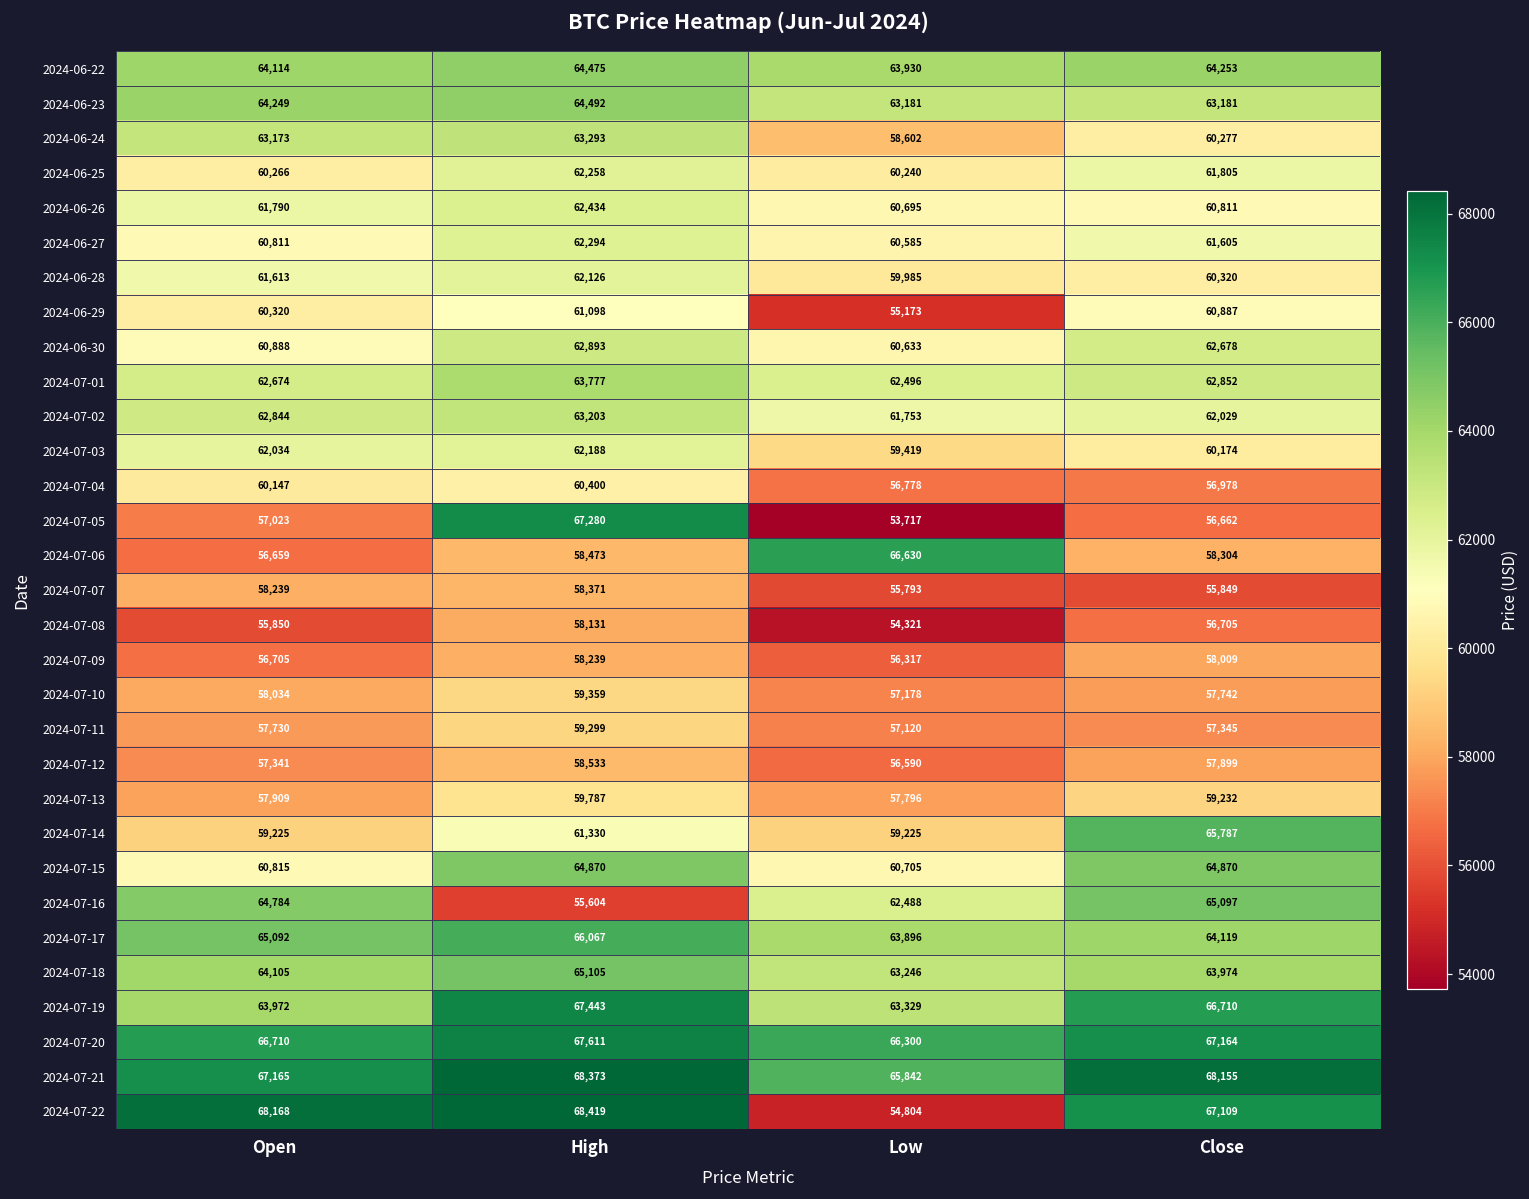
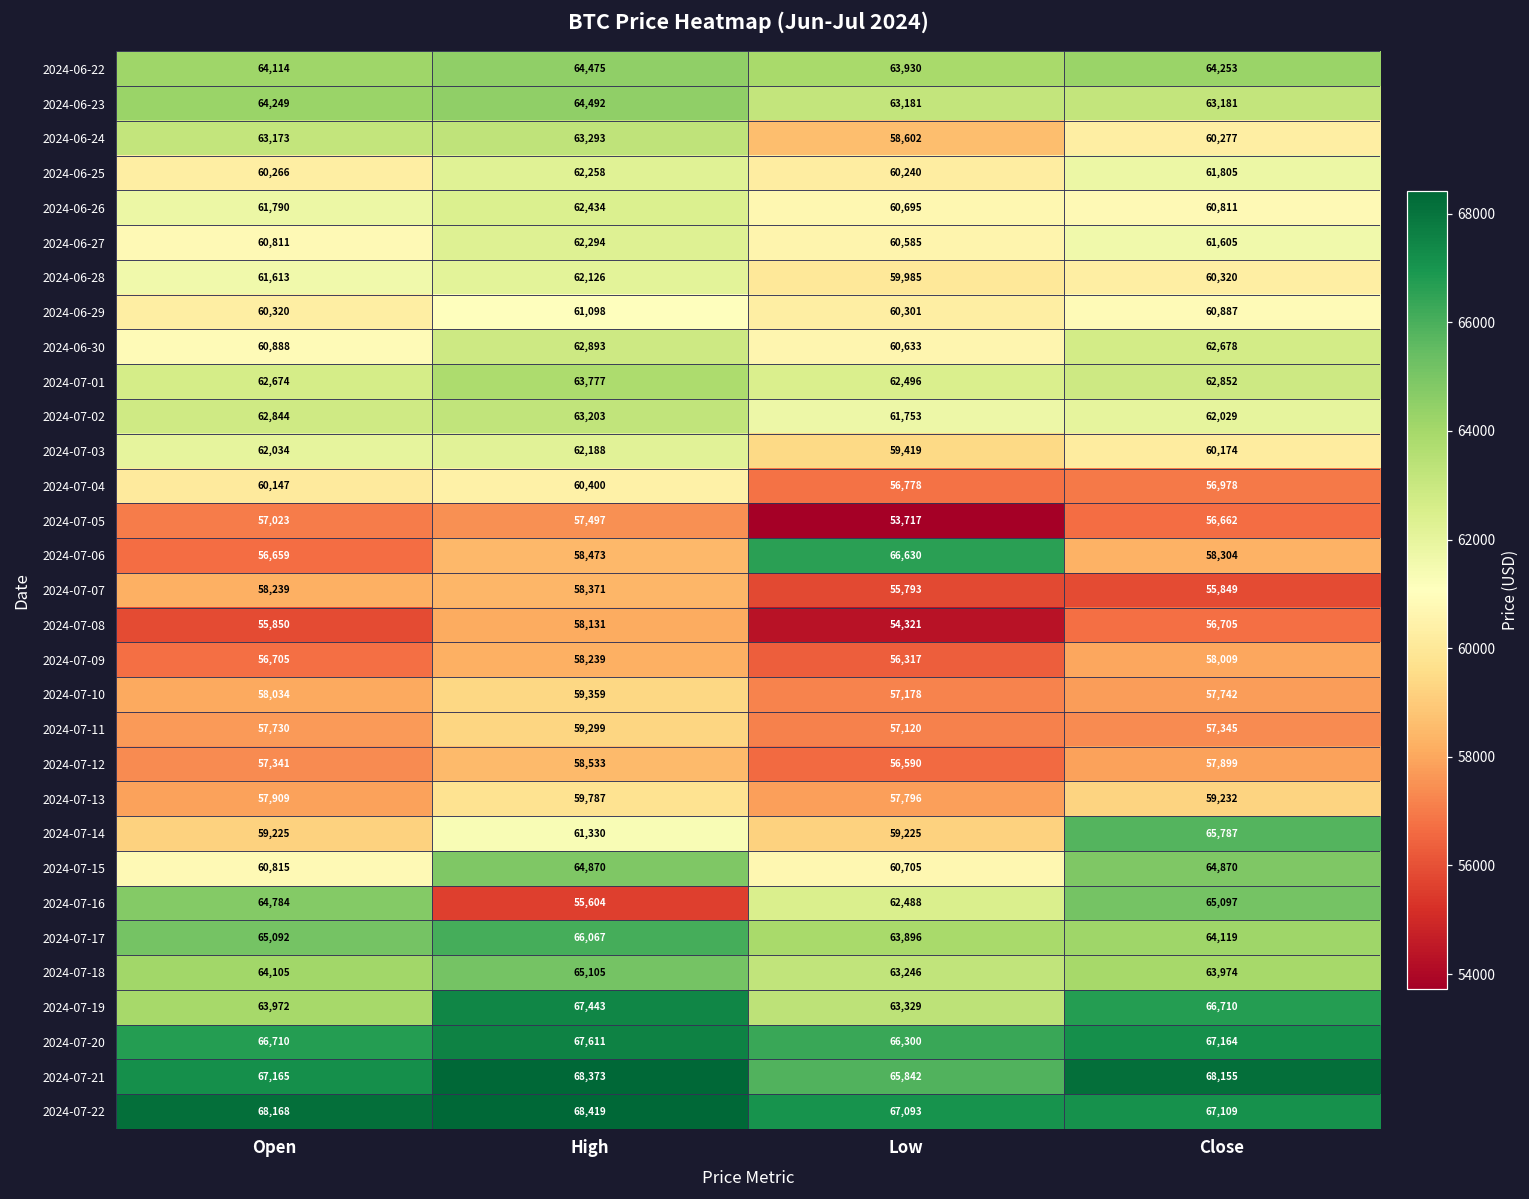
  {
    "2024-06-22": {
      "Open": "64,114",
      "High": "64,475",
      "Low": "63,930",
      "Close": "64,253"
    },
    "2024-06-23": {
      "Open": "64,249",
      "High": "64,492",
      "Low": "63,181",
      "Close": "63,181"
    },
    "2024-06-24": {
      "Open": "63,173",
      "High": "63,293",
      "Low": "58,602",
      "Close": "60,277"
    },
    "2024-06-25": {
      "Open": "60,266",
      "High": "62,258",
      "Low": "60,240",
      "Close": "61,805"
    },
    "2024-06-26": {
      "Open": "61,790",
      "High": "62,434",
      "Low": "60,695",
      "Close": "60,811"
    },
    "2024-06-27": {
      "Open": "60,811",
      "High": "62,294",
      "Low": "60,585",
      "Close": "61,605"
    },
    "2024-06-28": {
      "Open": "61,613",
      "High": "62,126",
      "Low": "59,985",
      "Close": "60,320"
    },
    "2024-06-29": {
      "Open": "60,320",
      "High": "61,098",
-     "Low": "55,173",
+     "Low": "60,301",
      "Close": "60,887"
    },
    "2024-06-30": {
      "Open": "60,888",
      "High": "62,893",
      "Low": "60,633",
      "Close": "62,678"
    },
    "2024-07-01": {
      "Open": "62,674",
      "High": "63,777",
      "Low": "62,496",
      "Close": "62,852"
    },
    "2024-07-02": {
      "Open": "62,844",
      "High": "63,203",
      "Low": "61,753",
      "Close": "62,029"
    },
    "2024-07-03": {
      "Open": "62,034",
      "High": "62,188",
      "Low": "59,419",
      "Close": "60,174"
    },
    "2024-07-04": {
      "Open": "60,147",
      "High": "60,400",
      "Low": "56,778",
      "Close": "56,978"
    },
    "2024-07-05": {
      "Open": "57,023",
-     "High": "67,280",
+     "High": "57,497",
      "Low": "53,717",
      "Close": "56,662"
    },
    "2024-07-06": {
      "Open": "56,659",
      "High": "58,473",
      "Low": "66,630",
      "Close": "58,304"
    },
    "2024-07-07": {
      "Open": "58,239",
      "High": "58,371",
      "Low": "55,793",
      "Close": "55,849"
    },
    "2024-07-08": {
      "Open": "55,850",
      "High": "58,131",
      "Low": "54,321",
      "Close": "56,705"
    },
    "2024-07-09": {
      "Open": "56,705",
      "High": "58,239",
      "Low": "56,317",
      "Close": "58,009"
    },
    "2024-07-10": {
      "Open": "58,034",
      "High": "59,359",
      "Low": "57,178",
      "Close": "57,742"
    },
    "2024-07-11": {
      "Open": "57,730",
      "High": "59,299",
      "Low": "57,120",
      "Close": "57,345"
    },
    "2024-07-12": {
      "Open": "57,341",
      "High": "58,533",
      "Low": "56,590",
      "Close": "57,899"
    },
    "2024-07-13": {
      "Open": "57,909",
      "High": "59,787",
      "Low": "57,796",
      "Close": "59,232"
    },
    "2024-07-14": {
      "Open": "59,225",
      "High": "61,330",
      "Low": "59,225",
      "Close": "65,787"
    },
    "2024-07-15": {
      "Open": "60,815",
      "High": "64,870",
      "Low": "60,705",
      "Close": "64,870"
    },
    "2024-07-16": {
      "Open": "64,784",
      "High": "55,604",
      "Low": "62,488",
      "Close": "65,097"
    },
    "2024-07-17": {
      "Open": "65,092",
      "High": "66,067",
      "Low": "63,896",
      "Close": "64,119"
    },
    "2024-07-18": {
      "Open": "64,105",
      "High": "65,105",
      "Low": "63,246",
      "Close": "63,974"
    },
    "2024-07-19": {
      "Open": "63,972",
      "High": "67,443",
      "Low": "63,329",
      "Close": "66,710"
    },
    "2024-07-20": {
      "Open": "66,710",
      "High": "67,611",
      "Low": "66,300",
      "Close": "67,164"
    },
    "2024-07-21": {
      "Open": "67,165",
      "High": "68,373",
      "Low": "65,842",
      "Close": "68,155"
    },
    "2024-07-22": {
      "Open": "68,168",
      "High": "68,419",
-     "Low": "54,804",
+     "Low": "67,093",
      "Close": "67,109"
    }
  }
